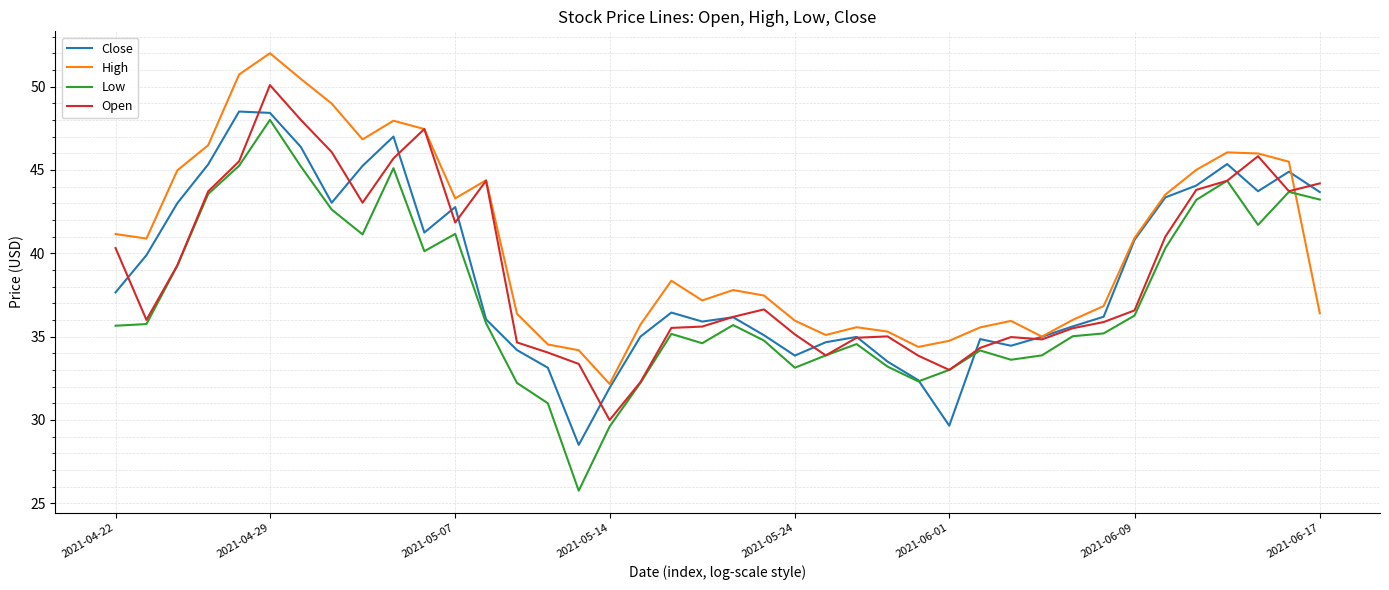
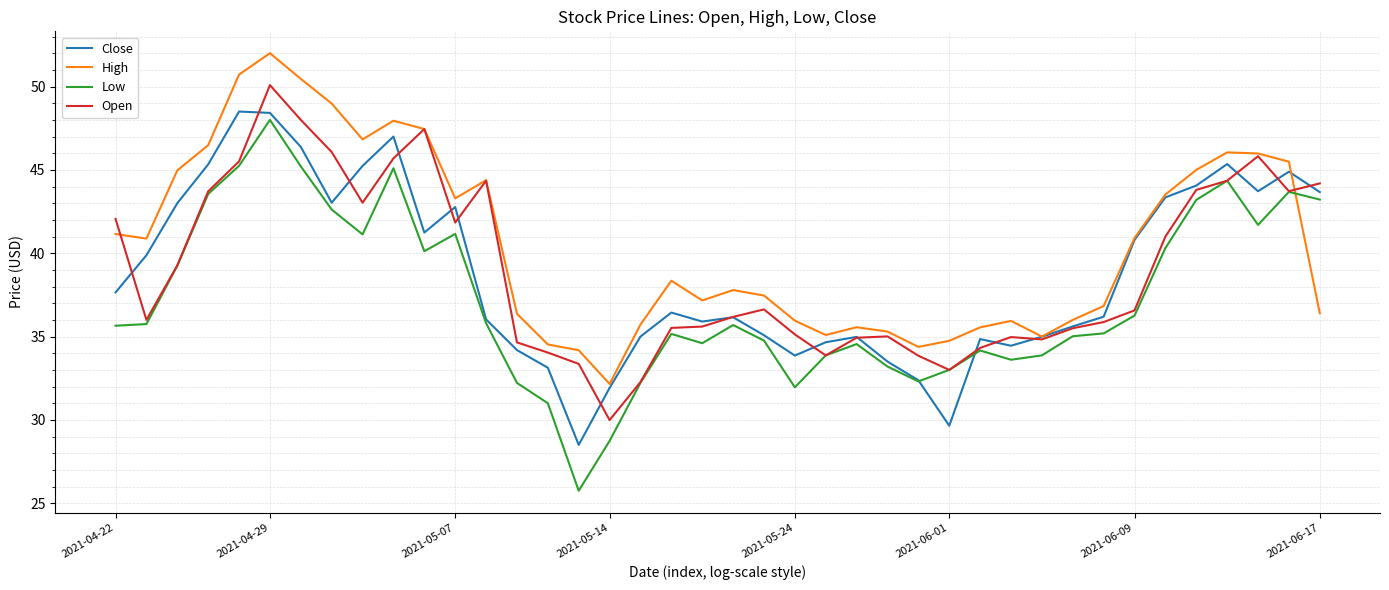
  {
    "Close": {
      "2021-04-22": 37.7,
      "2021-04-29": 48.4,
      "2021-05-07": 42.8,
      "2021-05-14": 31.9,
      "2021-05-24": 33.9,
      "2021-06-01": 29.7,
      "2021-06-17": 43.7
    },
    "High": {
      "2021-04-22": 41.2,
      "2021-04-29": 52.0,
      "2021-05-07": 43.3,
      "2021-05-14": 32.2,
      "2021-05-24": 36.0,
      "2021-06-01": 34.7,
      "2021-06-17": 36.4
    },
    "Low": {
      "2021-04-22": 35.7,
      "2021-04-29": 48.0,
      "2021-05-07": 41.2,
-     "2021-05-14": 29.6,
-     "2021-05-24": 33.1,
+     "2021-05-14": 28.7,
+     "2021-05-24": 32.0,
      "2021-06-09": 36.3,
      "2021-06-17": 43.2
    },
    "Open": {
-     "2021-04-22": 40.3,
+     "2021-04-22": 42.1,
      "2021-04-29": 50.1,
      "2021-05-07": 41.8,
      "2021-05-14": 30.0,
      "2021-05-24": 35.1,
      "2021-06-09": 36.6,
      "2021-06-17": 44.2
    }
  }
